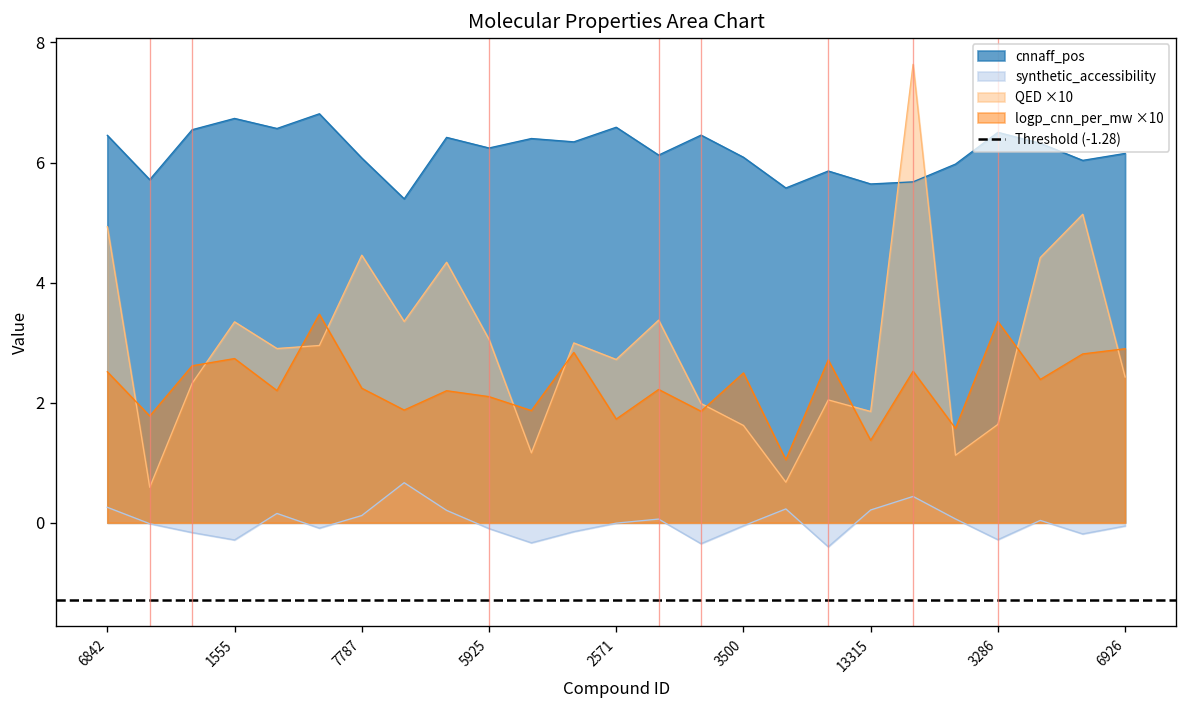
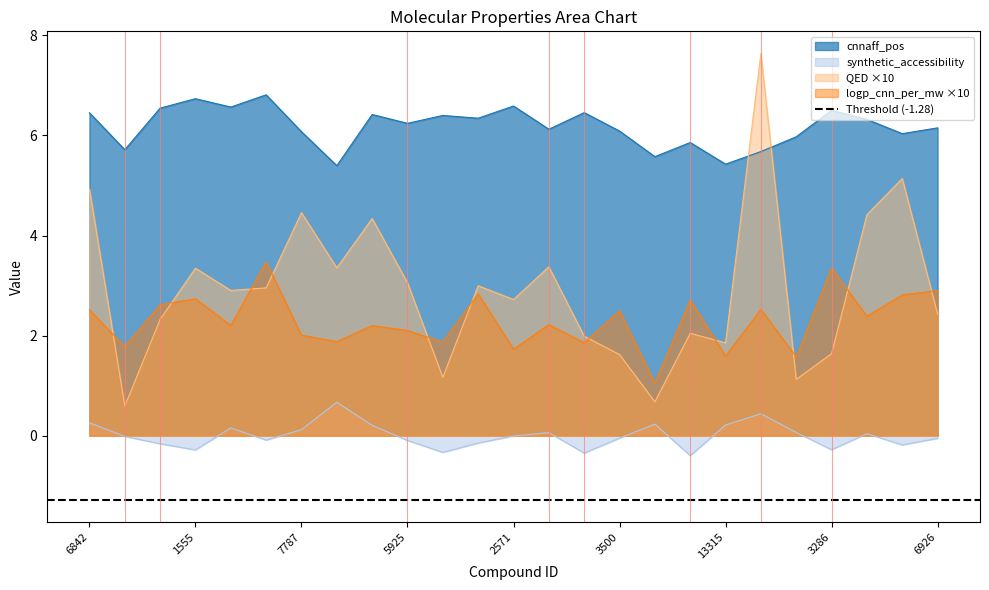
  {
    "cnnaff_pos": {
      "6842": 6.5,
      "1555": 6.7,
      "7787": 6.1,
      "5925": 6.2,
      "2571": 6.6,
      "3500": 6.1,
-     "13315": 5.6,
+     "13315": 5.4,
      "6926": 6.2
    },
    "QED ×10": {
      "6842": 4.9,
      "1555": 3.3,
      "7787": 4.5,
      "5925": 3.1,
      "2571": 2.7,
      "3500": 1.6,
      "13315": 1.9,
      "3286": 1.6,
      "6926": 2.4
    },
    "logp_cnn_per_mw ×10": {
      "6842": 2.5,
      "1555": 2.7,
-     "7787": 2.2,
+     "7787": 2.0,
      "5925": 2.1,
      "2571": 1.7,
      "3500": 2.5,
-     "13315": 1.4,
+     "13315": 1.6,
      "3286": 3.4,
      "6926": 2.9
    }
  }
